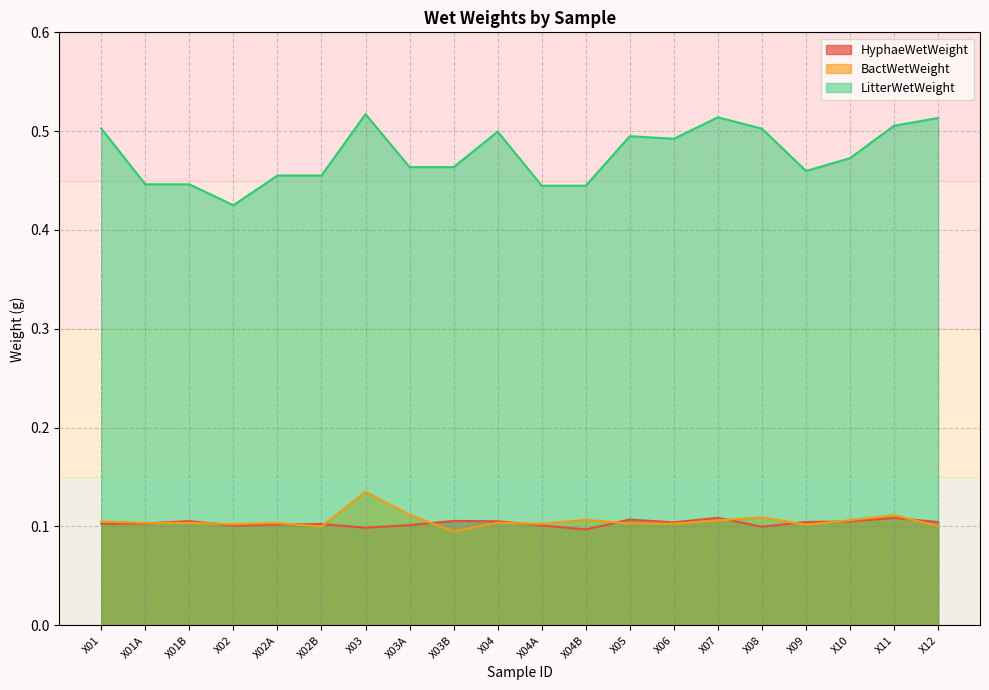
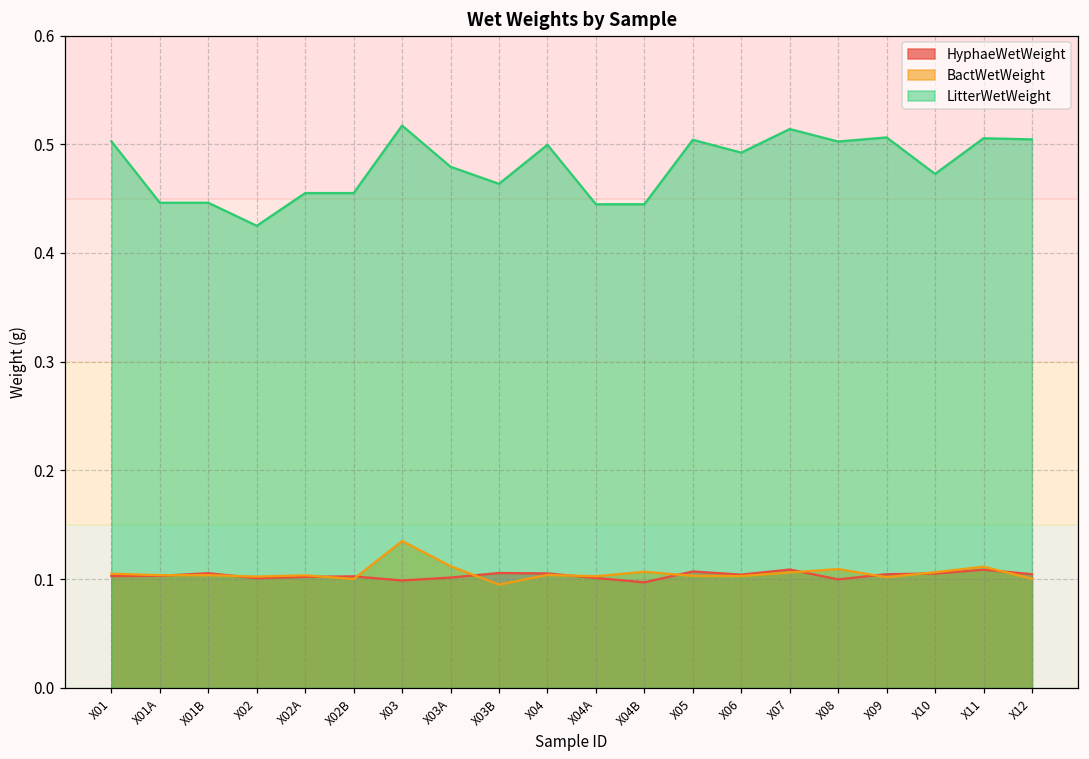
  {
    "HyphaeWetWeight": {
      "X03": 0.10,
      "X03A": 0.10,
      "X03B": 0.11,
      "X04B": 0.10,
      "X05": 0.11,
      "X07": 0.11,
      "X08": 0.10,
      "X09": 0.10,
      "X11": 0.11,
      "X12": 0.10
    },
    "BactWetWeight": {
      "X03": 0.14,
      "X03A": 0.11,
      "X03B": 0.09,
      "X04B": 0.11,
      "X05": 0.10,
      "X07": 0.11,
      "X08": 0.11,
      "X09": 0.10,
      "X11": 0.11,
      "X12": 0.10
    },
    "LitterWetWeight": {
      "X01": 0.50,
      "X01A": 0.45,
      "X01B": 0.45,
      "X02": 0.43,
      "X02A": 0.46,
      "X02B": 0.46,
      "X03": 0.52,
-     "X03A": 0.46,
+     "X03A": 0.48,
      "X03B": 0.46,
      "X04": 0.50,
      "X04A": 0.44,
      "X04B": 0.44,
-     "X05": 0.49,
+     "X05": 0.50,
      "X06": 0.49,
      "X07": 0.51,
      "X08": 0.50,
-     "X09": 0.46,
+     "X09": 0.51,
      "X10": 0.47,
      "X11": 0.51,
-     "X12": 0.51
+     "X12": 0.50
    }
  }
